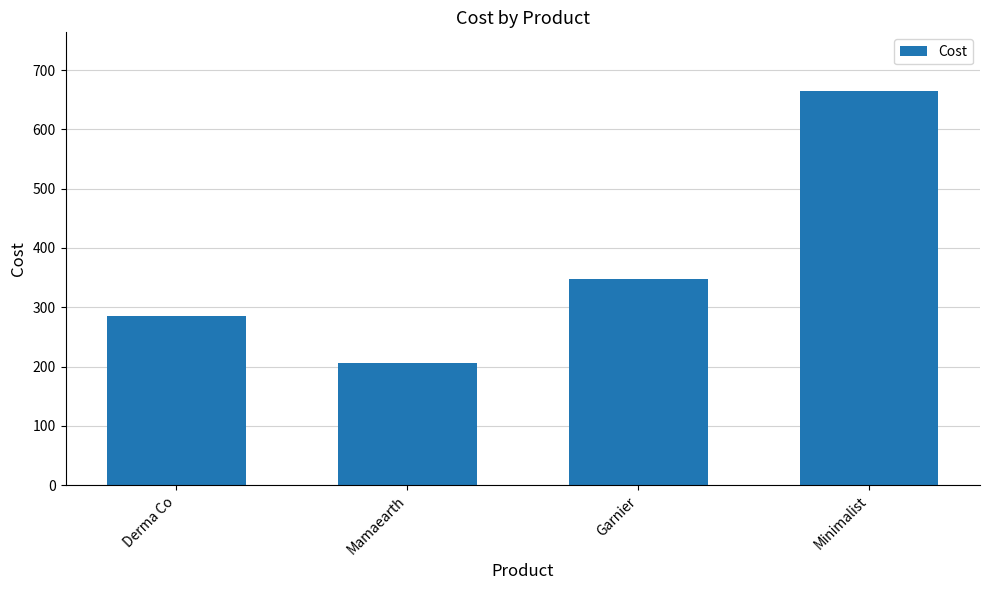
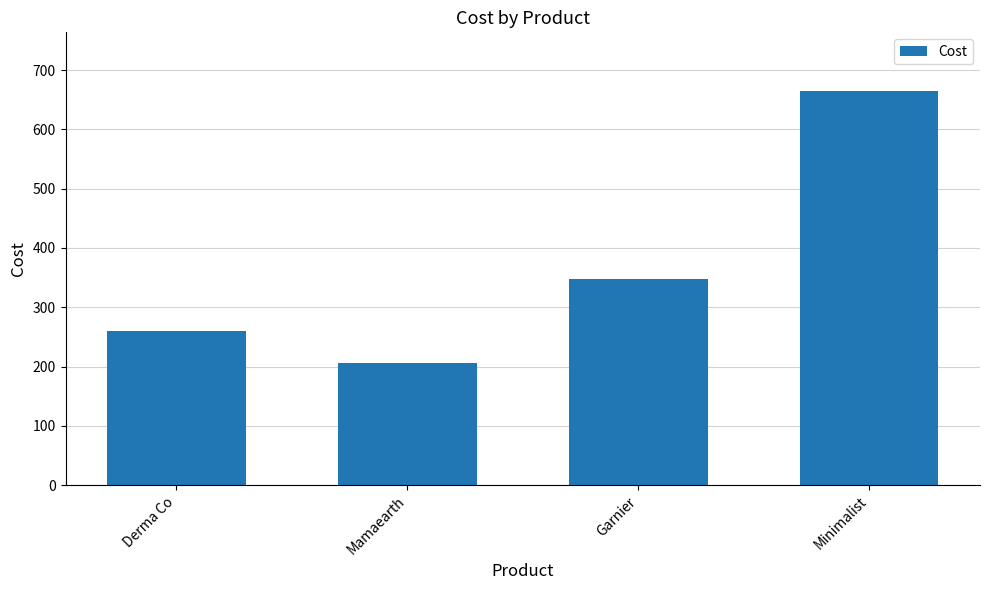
  {
-   "Derma Co": 290,
+   "Derma Co": 260,
    "Mamaearth": 210,
    "Garnier": 350,
    "Minimalist": 660
  }
